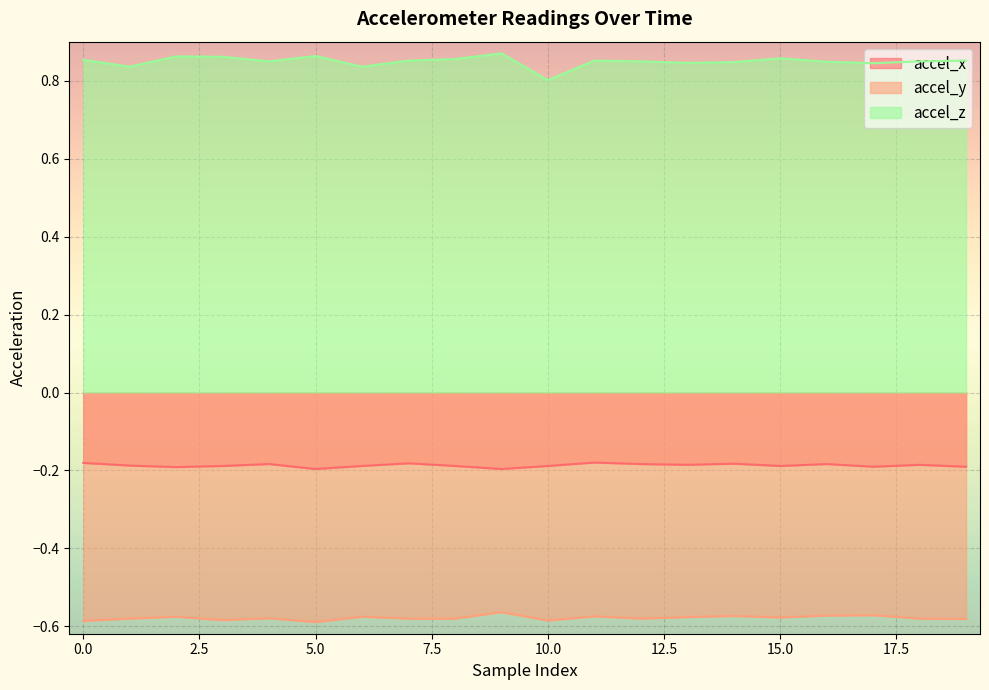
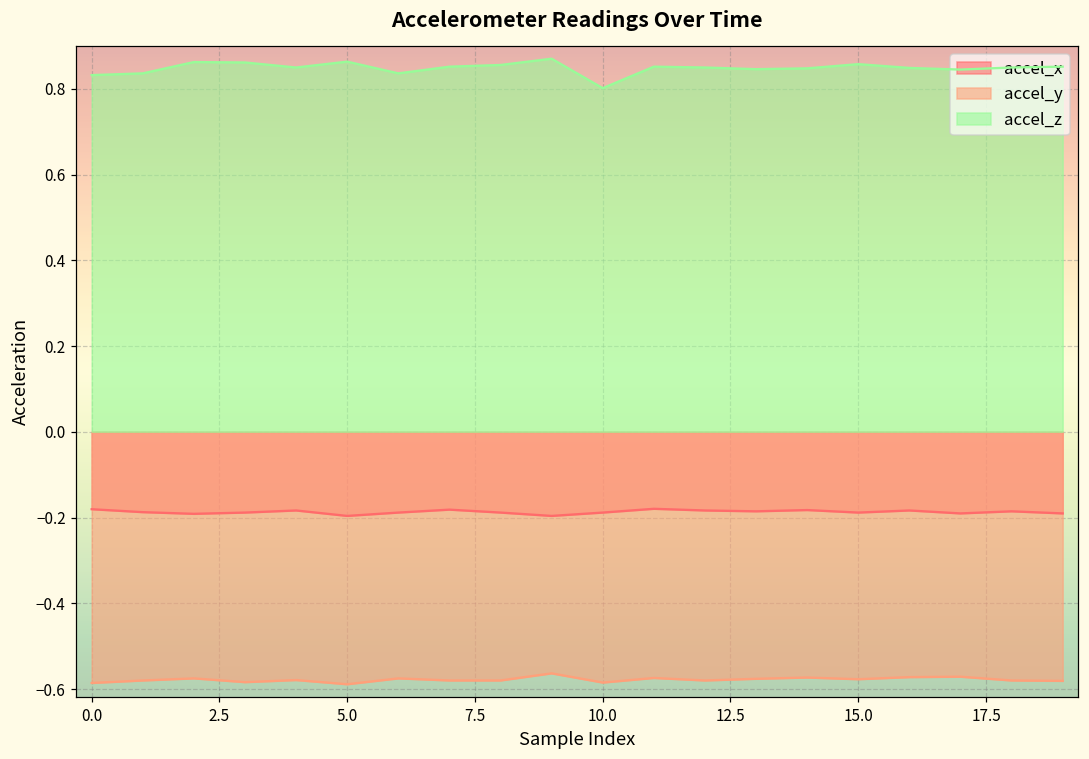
  {
    "accel_z": {
-     "0.0": 0.85,
+     "0.0": 0.83,
      "5.0": 0.86,
      "10.0": 0.80,
      "15.0": 0.86
    }
  }
